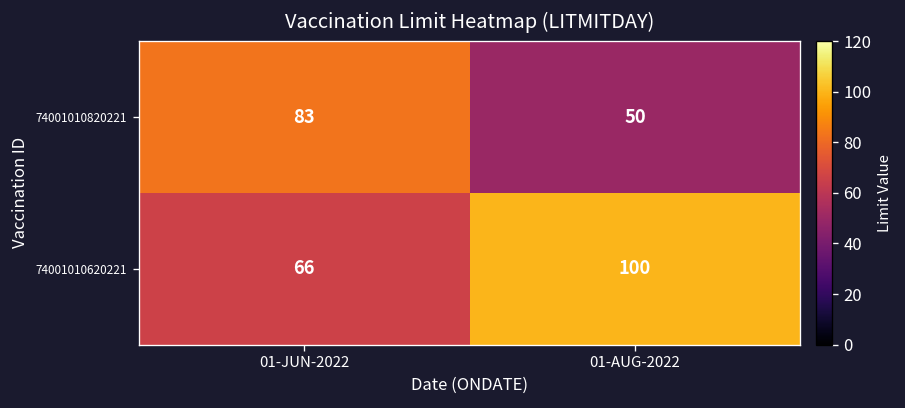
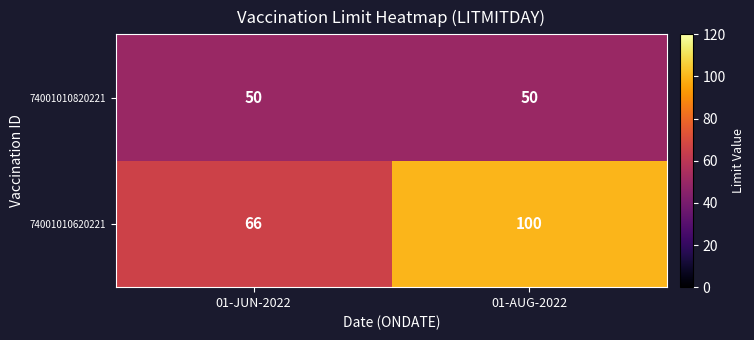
  {
    "74001010820221": {
-     "01-JUN-2022": 83,
+     "01-JUN-2022": 50,
      "01-AUG-2022": 50
    },
    "74001010620221": {
      "01-JUN-2022": 66,
      "01-AUG-2022": 100
    }
  }
